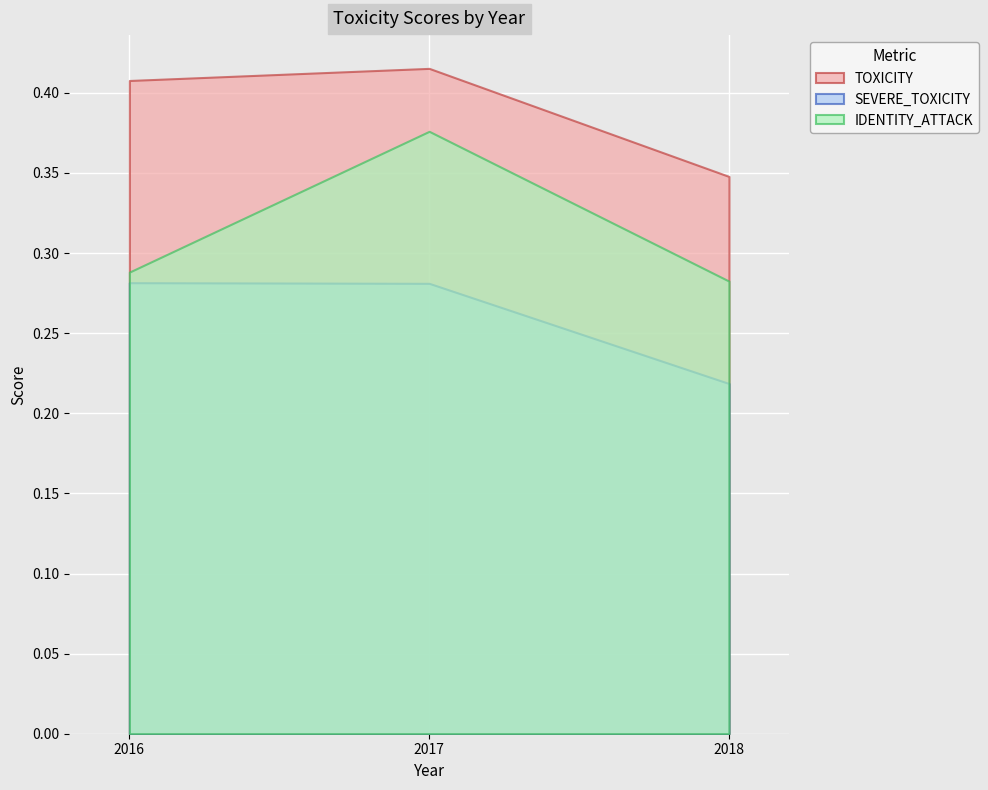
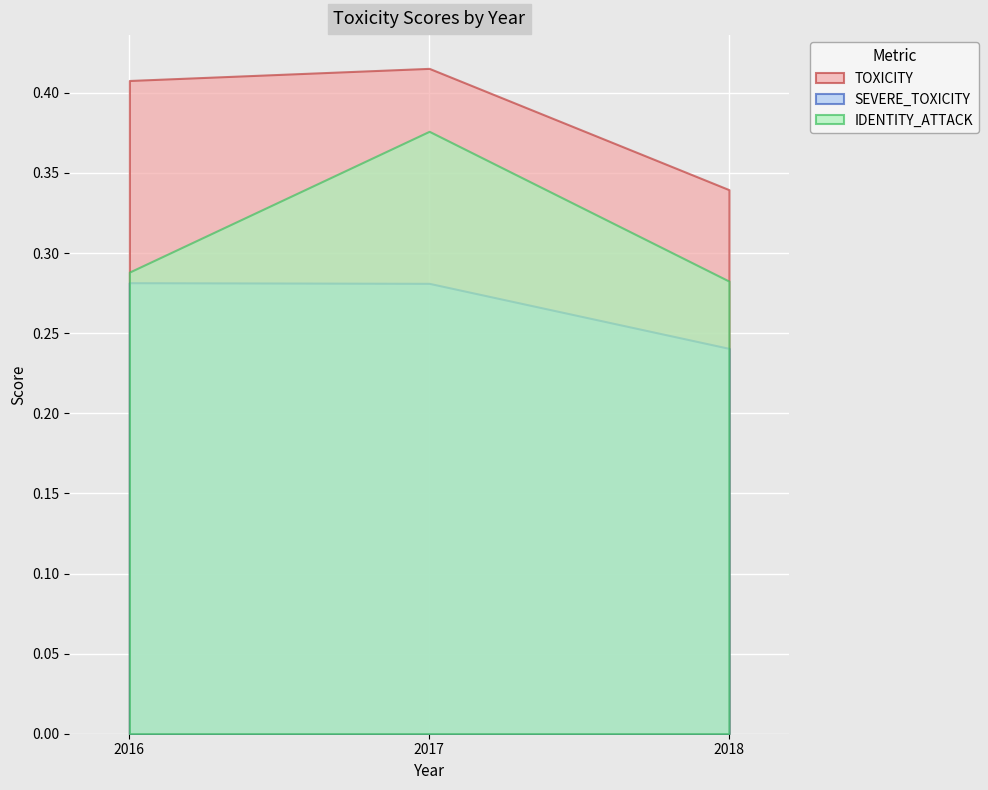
  {
    "TOXICITY": {
      "2016": 0.408,
      "2017": 0.415,
-     "2018": 0.348
+     "2018": 0.340
    },
    "SEVERE_TOXICITY": {
      "2016": 0.282,
      "2017": 0.281,
-     "2018": 0.219
+     "2018": 0.241
    },
    "IDENTITY_ATTACK": {
      "2016": 0.288,
      "2017": 0.376,
      "2018": 0.282
    }
  }
